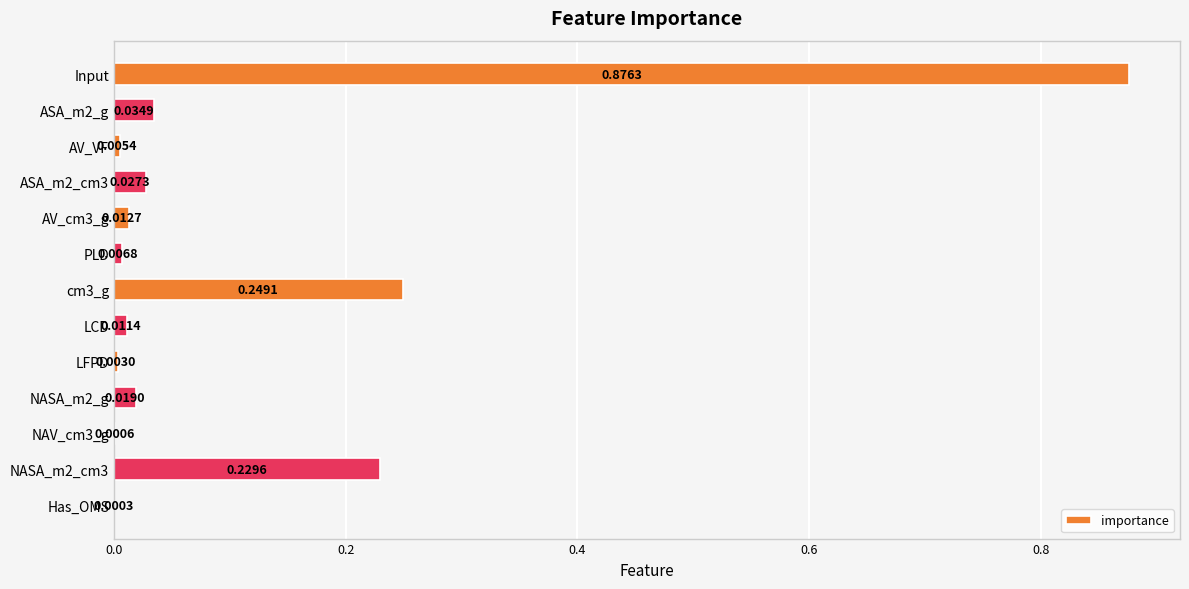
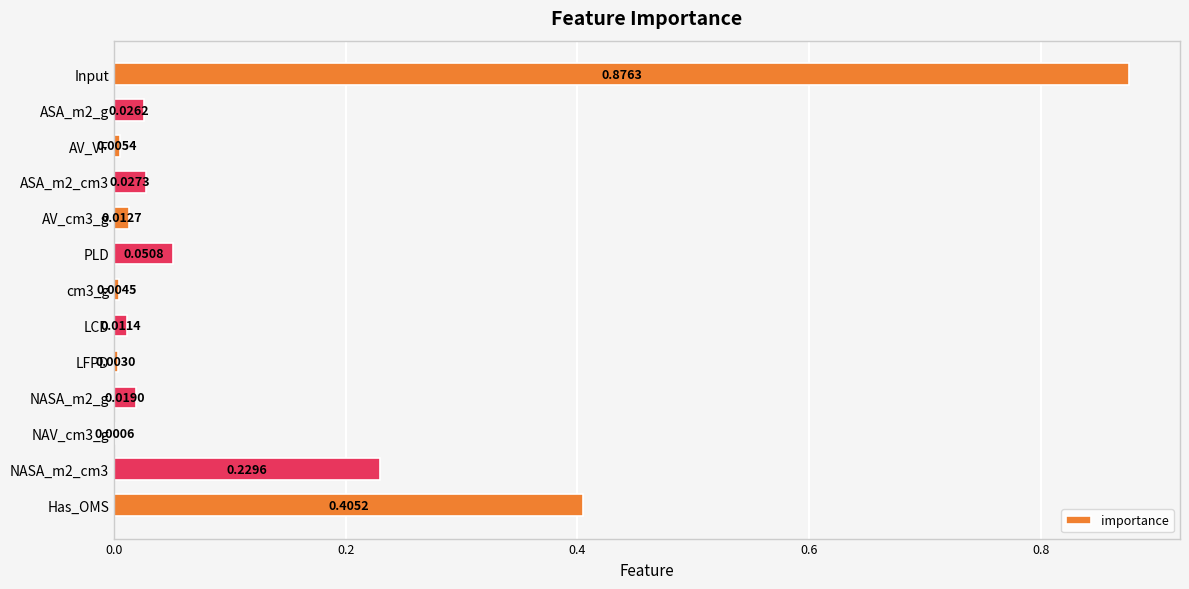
  {
    "Input": 0.8763,
-   "ASA_m2_g": 0.0349,
+   "ASA_m2_g": 0.0262,
    "AV_VF": 0.0054,
    "ASA_m2_cm3": 0.0273,
    "AV_cm3_g": 0.0127,
-   "PLD": 0.0068,
-   "cm3_g": 0.2491,
+   "PLD": 0.0508,
+   "cm3_g": 0.0045,
    "LCD": 0.0114,
    "LFPD": 0.0030,
    "NASA_m2_g": 0.0190,
    "NAV_cm3_g": 0.0006,
    "NASA_m2_cm3": 0.2296,
-   "Has_OMS": 0.0003
+   "Has_OMS": 0.4052
  }
